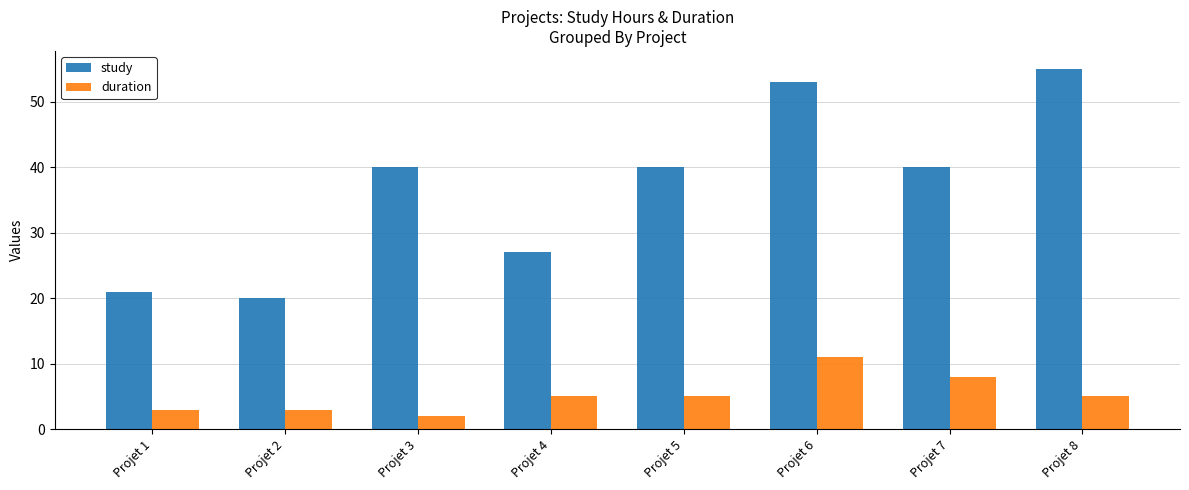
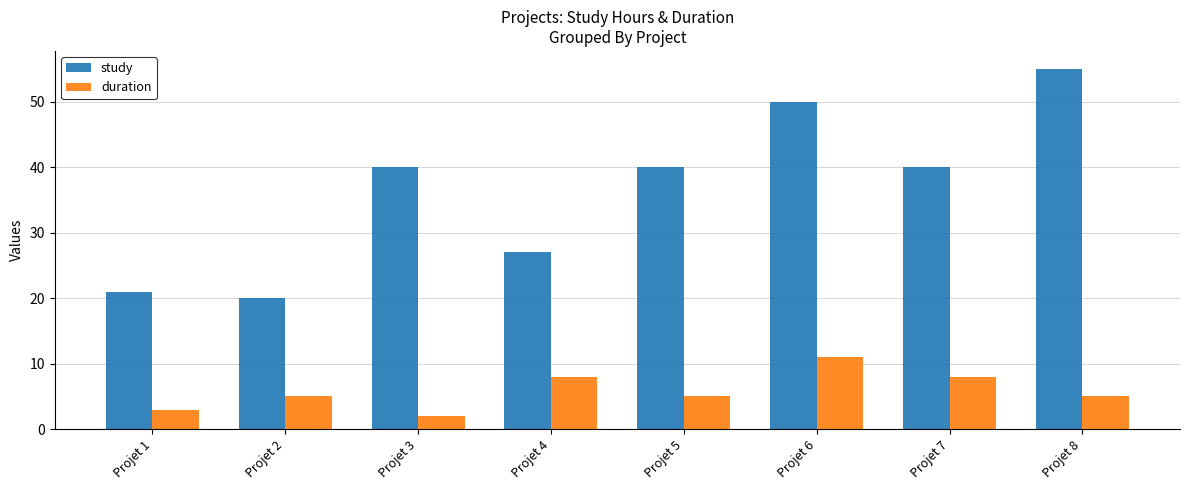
  {
    "study": {
      "Projet 1": 21,
      "Projet 2": 20,
      "Projet 3": 40,
      "Projet 4": 27,
      "Projet 5": 40,
-     "Projet 6": 53,
+     "Projet 6": 50,
      "Projet 7": 40,
      "Projet 8": 55
    },
    "duration": {
      "Projet 1": 3,
-     "Projet 2": 3,
+     "Projet 2": 5,
      "Projet 3": 2,
-     "Projet 4": 5,
+     "Projet 4": 8,
      "Projet 5": 5,
      "Projet 6": 11,
      "Projet 7": 8,
      "Projet 8": 5
    }
  }
